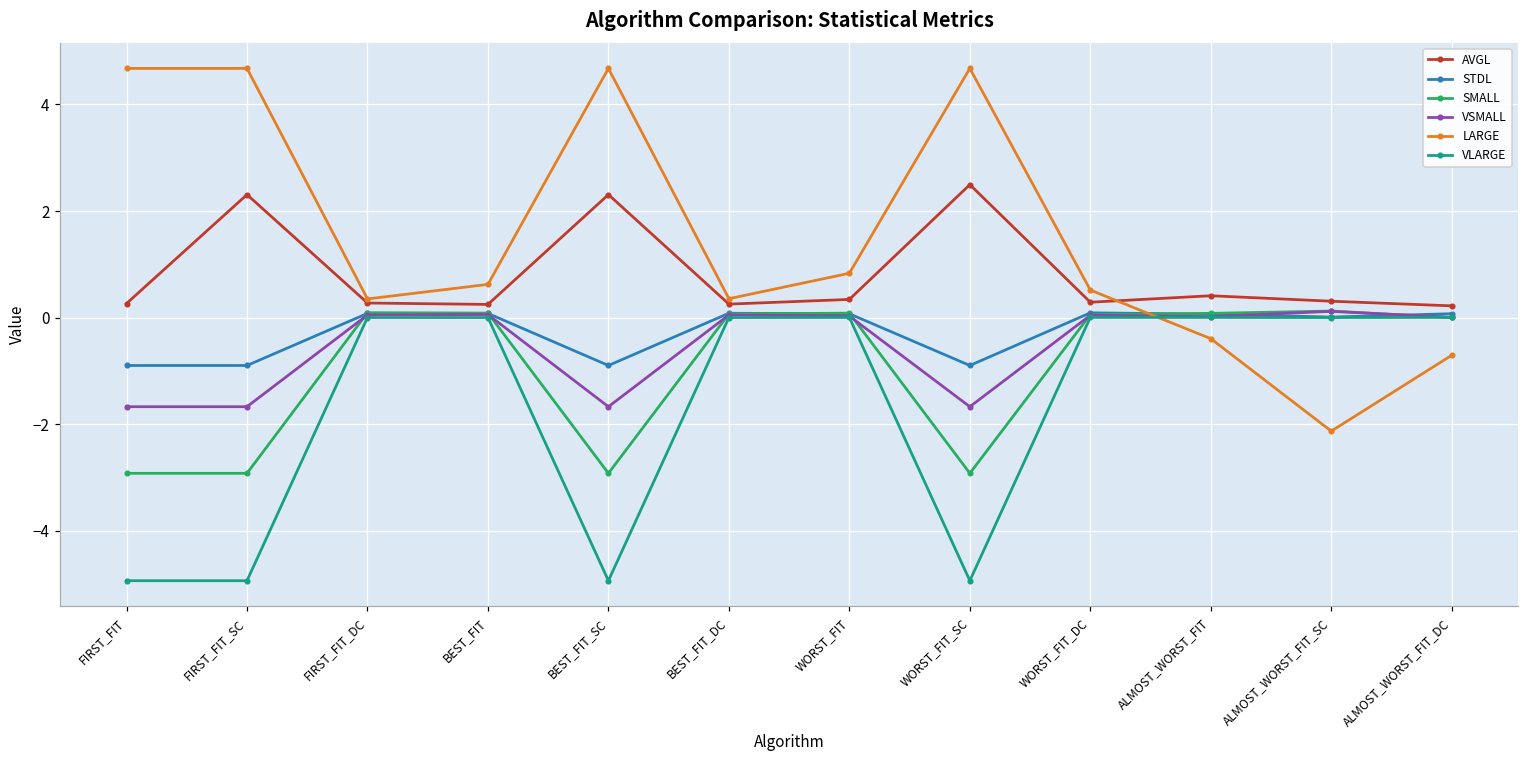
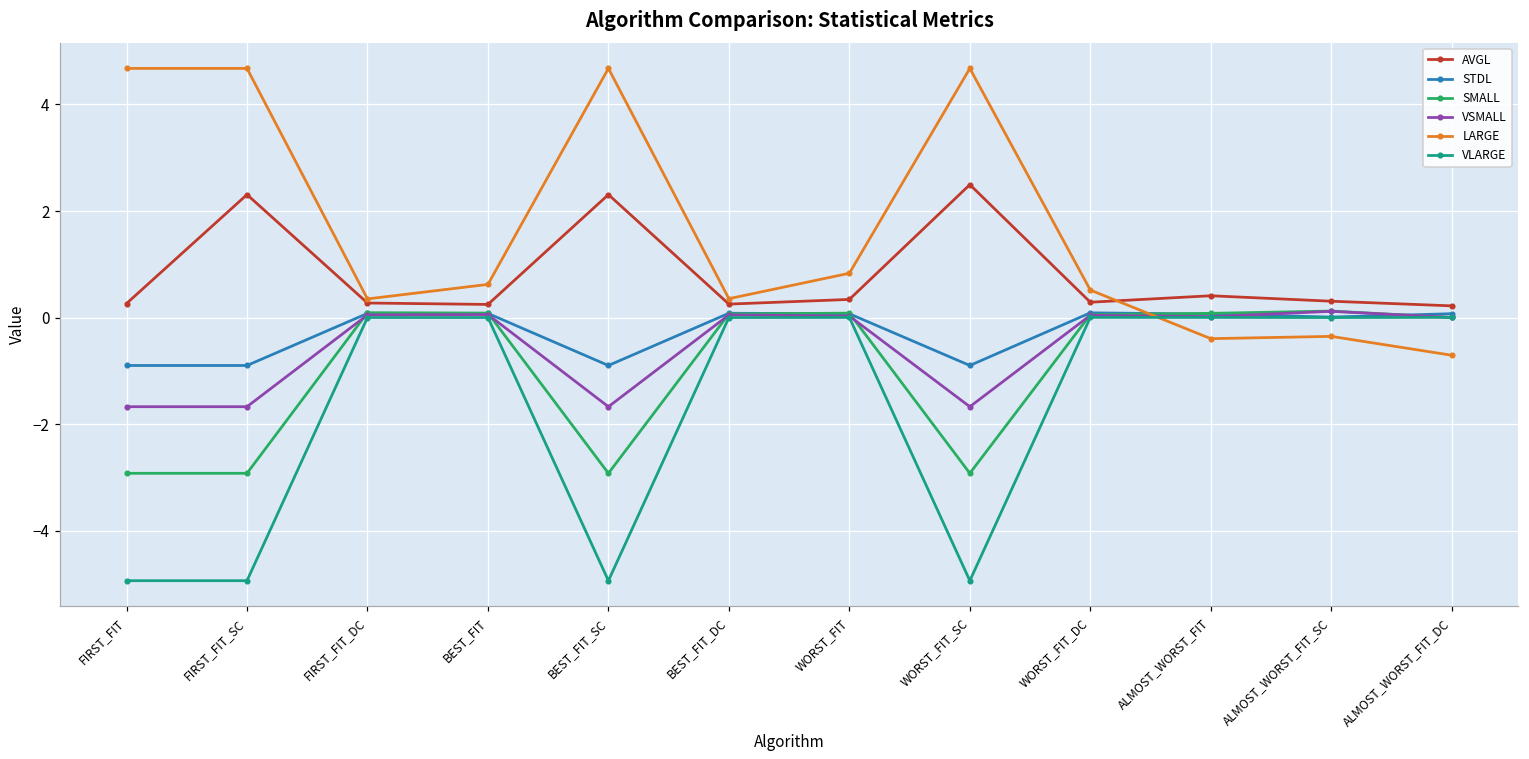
  {
    "AVGL": {
      "FIRST_FIT": 0.3,
      "FIRST_FIT_SC": 2.3,
      "FIRST_FIT_DC": 0.3,
      "BEST_FIT": 0.2,
      "BEST_FIT_SC": 2.3,
      "BEST_FIT_DC": 0.3,
      "WORST_FIT": 0.3,
      "WORST_FIT_SC": 2.5,
      "WORST_FIT_DC": 0.3,
      "ALMOST_WORST_FIT": 0.4,
      "ALMOST_WORST_FIT_SC": 0.3,
      "ALMOST_WORST_FIT_DC": 0.2
    },
    "STDL": {
      "FIRST_FIT": -0.9,
      "FIRST_FIT_SC": -0.9,
      "BEST_FIT_SC": -0.9,
      "WORST_FIT_SC": -0.9,
      "ALMOST_WORST_FIT_DC": 0.1
    },
    "VSMALL": {
      "FIRST_FIT": -1.7,
      "FIRST_FIT_SC": -1.7,
      "BEST_FIT_SC": -1.7,
      "WORST_FIT_SC": -1.7
    },
    "LARGE": {
      "FIRST_FIT": 4.7,
      "FIRST_FIT_SC": 4.7,
      "FIRST_FIT_DC": 0.4,
      "BEST_FIT": 0.6,
      "BEST_FIT_SC": 4.7,
      "BEST_FIT_DC": 0.4,
      "WORST_FIT": 0.8,
      "WORST_FIT_SC": 4.7,
      "WORST_FIT_DC": 0.5,
      "ALMOST_WORST_FIT": -0.4,
-     "ALMOST_WORST_FIT_SC": -2.1,
+     "ALMOST_WORST_FIT_SC": -0.4,
      "ALMOST_WORST_FIT_DC": -0.7
    }
  }
